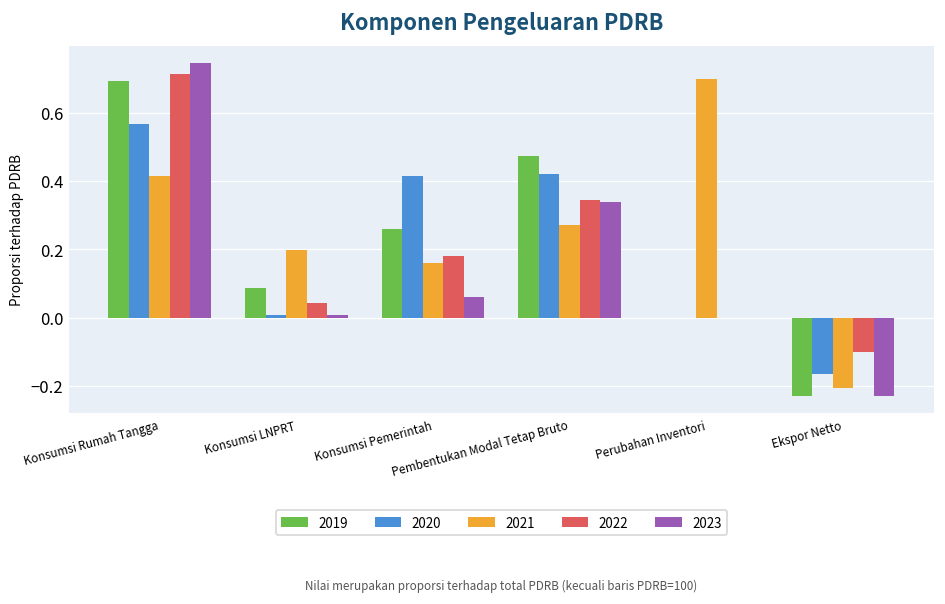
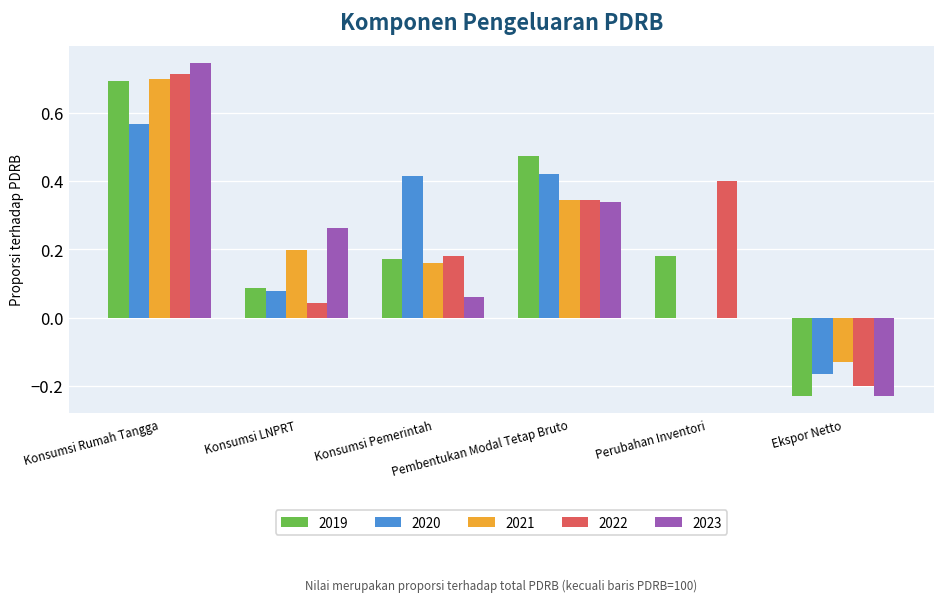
  {
    "2019": {
      "Konsumsi Rumah Tangga": 0.69,
      "Konsumsi LNPRT": 0.09,
-     "Konsumsi Pemerintah": 0.26,
+     "Konsumsi Pemerintah": 0.17,
      "Pembentukan Modal Tetap Bruto": 0.47,
-     "Perubahan Inventori": 0.00,
+     "Perubahan Inventori": 0.18,
      "Ekspor Netto": -0.23
    },
    "2020": {
      "Konsumsi Rumah Tangga": 0.57,
-     "Konsumsi LNPRT": 0.01,
+     "Konsumsi LNPRT": 0.08,
      "Konsumsi Pemerintah": 0.41,
      "Pembentukan Modal Tetap Bruto": 0.42,
      "Perubahan Inventori": 0.00,
      "Ekspor Netto": -0.17
    },
    "2021": {
-     "Konsumsi Rumah Tangga": 0.41,
+     "Konsumsi Rumah Tangga": 0.70,
      "Konsumsi LNPRT": 0.20,
      "Konsumsi Pemerintah": 0.16,
-     "Pembentukan Modal Tetap Bruto": 0.27,
-     "Perubahan Inventori": 0.7,
-     "Ekspor Netto": -0.21
+     "Pembentukan Modal Tetap Bruto": 0.34,
+     "Perubahan Inventori": 0.0,
+     "Ekspor Netto": -0.13
    },
    "2022": {
      "Konsumsi Rumah Tangga": 0.71,
      "Konsumsi LNPRT": 0.04,
      "Konsumsi Pemerintah": 0.18,
      "Pembentukan Modal Tetap Bruto": 0.34,
-     "Perubahan Inventori": 0.0,
-     "Ekspor Netto": -0.10
+     "Perubahan Inventori": 0.4,
+     "Ekspor Netto": -0.20
    },
    "2023": {
      "Konsumsi Rumah Tangga": 0.75,
-     "Konsumsi LNPRT": 0.01,
+     "Konsumsi LNPRT": 0.26,
      "Konsumsi Pemerintah": 0.06,
      "Pembentukan Modal Tetap Bruto": 0.34,
      "Perubahan Inventori": 0.00,
      "Ekspor Netto": -0.23
    }
  }
